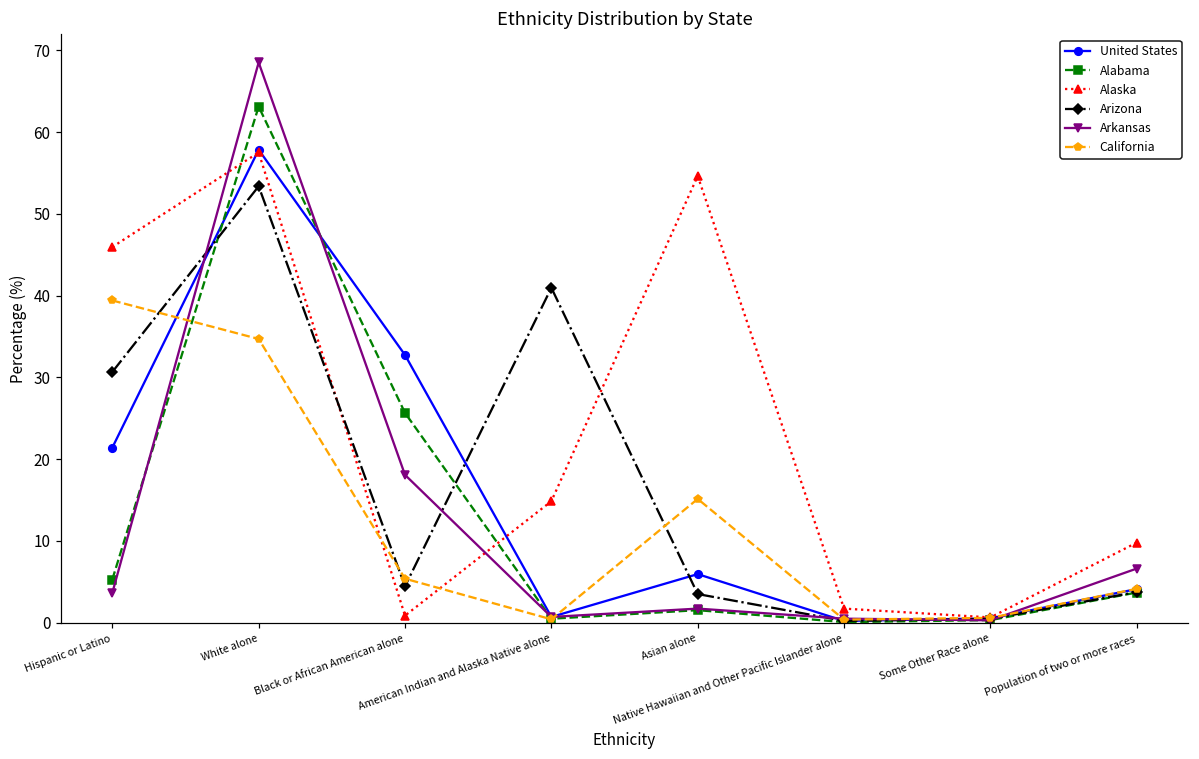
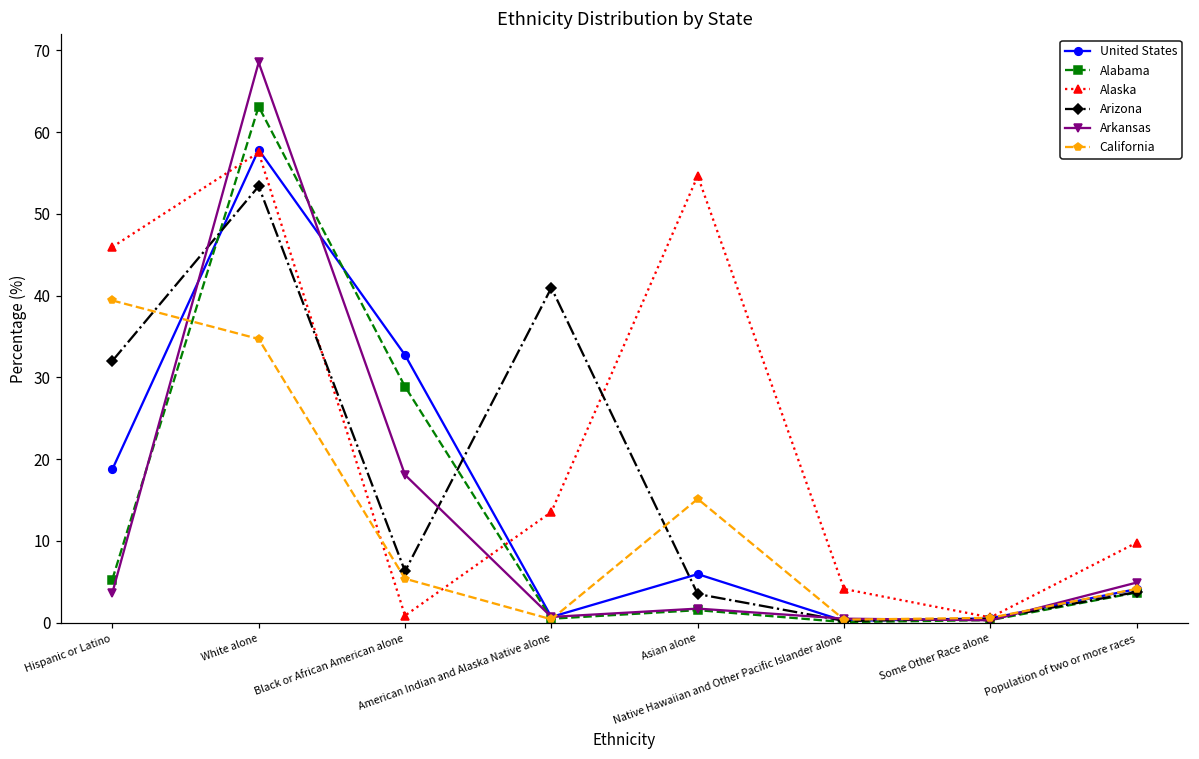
  {
    "United States": {
-     "Hispanic or Latino": 21,
+     "Hispanic or Latino": 19,
      "Black or African American alone": 33,
      "Asian alone": 6
    },
    "Alabama": {
      "Hispanic or Latino": 5,
      "White alone": 63,
-     "Black or African American alone": 26
+     "Black or African American alone": 29
    },
    "Alaska": {
      "Hispanic or Latino": 46,
      "Black or African American alone": 1,
-     "American Indian and Alaska Native alone": 15,
+     "American Indian and Alaska Native alone": 14,
      "Asian alone": 55,
-     "Native Hawaiian and Other Pacific Islander alone": 2,
+     "Native Hawaiian and Other Pacific Islander alone": 4,
      "Population of two or more races": 10
    },
    "Arizona": {
-     "Hispanic or Latino": 31,
+     "Hispanic or Latino": 32,
      "White alone": 53,
-     "Black or African American alone": 4,
+     "Black or African American alone": 6,
      "American Indian and Alaska Native alone": 41,
      "Asian alone": 3
    },
    "Arkansas": {
      "Hispanic or Latino": 4,
      "White alone": 69,
      "Black or African American alone": 18,
-     "Population of two or more races": 7
+     "Population of two or more races": 5
    },
    "California": {
      "Hispanic or Latino": 39,
      "White alone": 35,
      "Black or African American alone": 5,
      "Asian alone": 15
    }
  }
